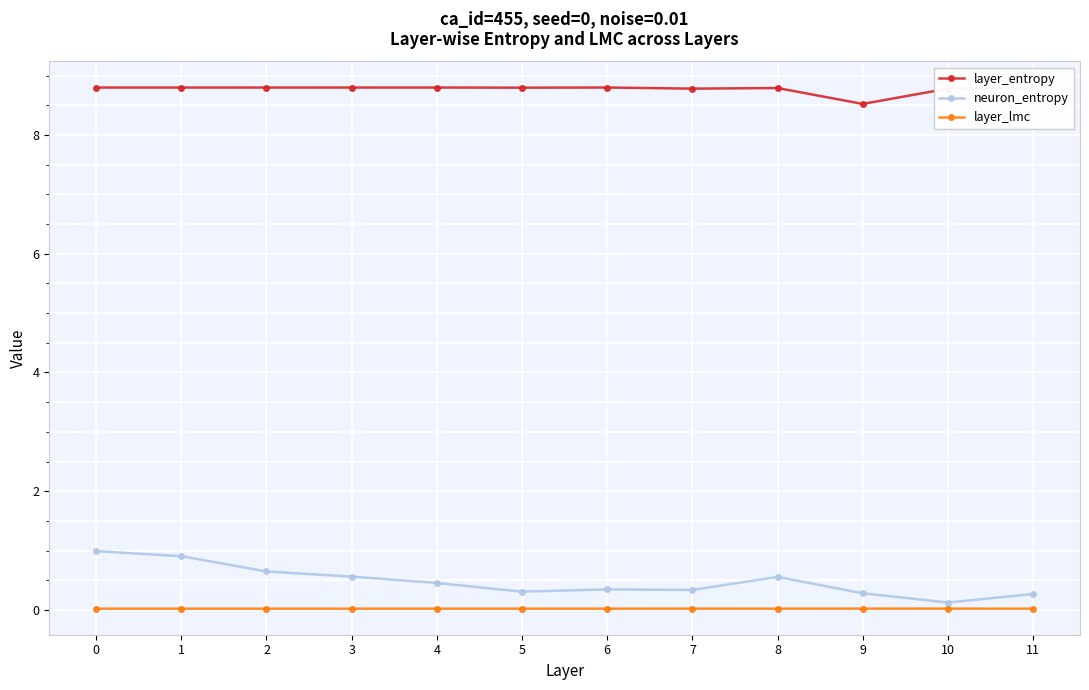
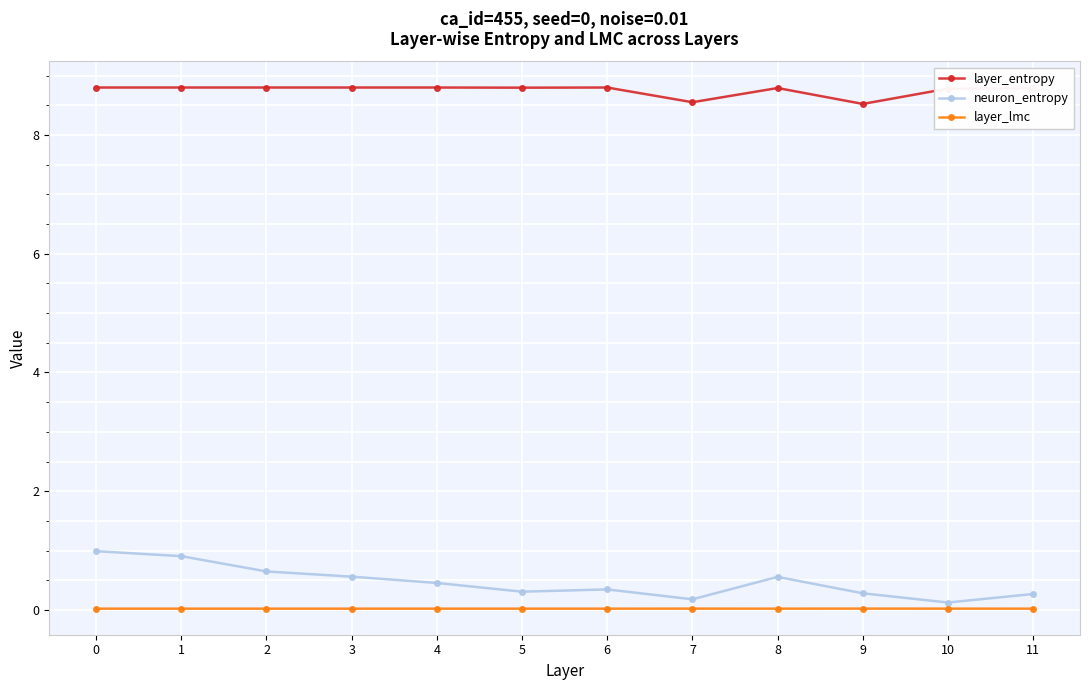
  {
    "layer_entropy": {
      "0": 8.8,
      "1": 8.8,
      "2": 8.8,
      "3": 8.8,
      "4": 8.8,
      "5": 8.8,
      "6": 8.8,
-     "7": 8.8,
+     "7": 8.6,
      "8": 8.8,
      "9": 8.5
    },
    "neuron_entropy": {
      "0": 1.0,
      "1": 0.9,
      "2": 0.6,
      "3": 0.6,
      "4": 0.5,
      "5": 0.3,
      "6": 0.3,
-     "7": 0.3,
+     "7": 0.2,
      "8": 0.6,
      "9": 0.3,
      "10": 0.1,
      "11": 0.3
    },
    "layer_lmc": {
      "0": 0.0,
      "1": 0.0,
      "2": 0.0,
      "3": 0.0,
      "4": 0.0,
      "5": 0.0,
      "6": 0.0,
      "7": 0.0,
      "8": 0.0,
      "9": 0.0,
      "10": 0.0,
      "11": 0.0
    }
  }
